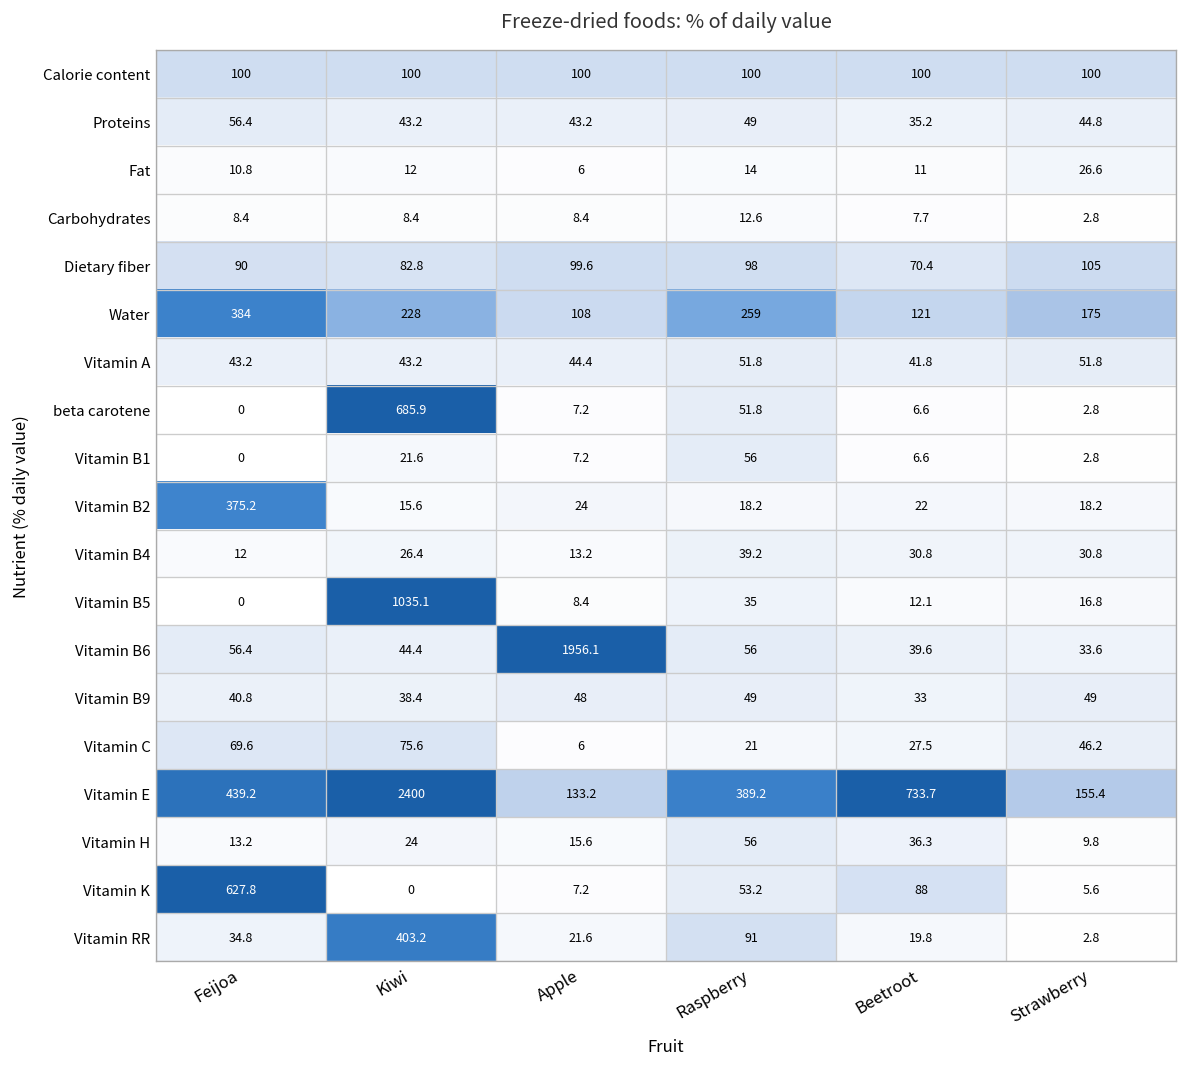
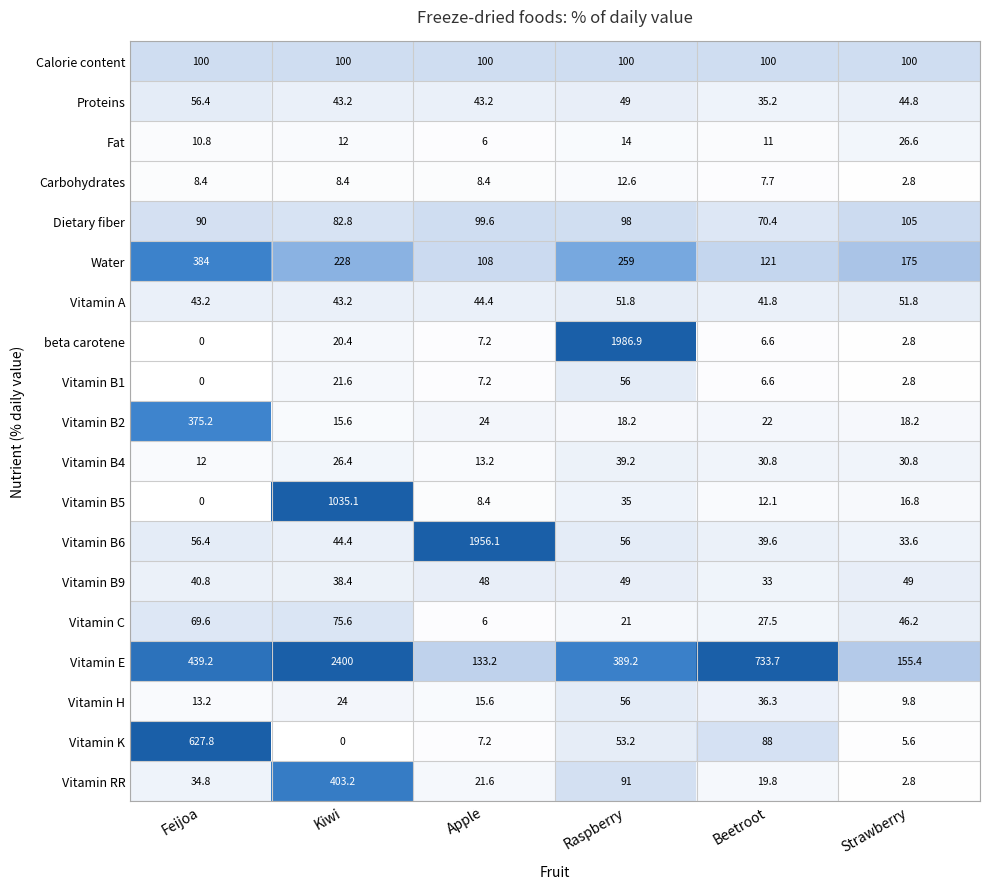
  {
    "Calorie content": {
      "Feijoa": 100,
      "Kiwi": 100,
      "Apple": 100,
      "Raspberry": 100,
      "Beetroot": 100,
      "Strawberry": 100
    },
    "Proteins": {
      "Feijoa": 56.4,
      "Kiwi": 43.2,
      "Apple": 43.2,
      "Raspberry": 49,
      "Beetroot": 35.2,
      "Strawberry": 44.8
    },
    "Fat": {
      "Feijoa": 10.8,
      "Kiwi": 12,
      "Apple": 6,
      "Raspberry": 14,
      "Beetroot": 11,
      "Strawberry": 26.6
    },
    "Carbohydrates": {
      "Feijoa": 8.4,
      "Kiwi": 8.4,
      "Apple": 8.4,
      "Raspberry": 12.6,
      "Beetroot": 7.7,
      "Strawberry": 2.8
    },
    "Dietary fiber": {
      "Feijoa": 90,
      "Kiwi": 82.8,
      "Apple": 99.6,
      "Raspberry": 98,
      "Beetroot": 70.4,
      "Strawberry": 105
    },
    "Water": {
      "Feijoa": 384,
      "Kiwi": 228,
      "Apple": 108,
      "Raspberry": 259,
      "Beetroot": 121,
      "Strawberry": 175
    },
    "Vitamin A": {
      "Feijoa": 43.2,
      "Kiwi": 43.2,
      "Apple": 44.4,
      "Raspberry": 51.8,
      "Beetroot": 41.8,
      "Strawberry": 51.8
    },
    "beta carotene": {
      "Feijoa": 0,
-     "Kiwi": 685.9,
+     "Kiwi": 20.4,
      "Apple": 7.2,
-     "Raspberry": 51.8,
+     "Raspberry": 1986.9,
      "Beetroot": 6.6,
      "Strawberry": 2.8
    },
    "Vitamin B1": {
      "Feijoa": 0,
      "Kiwi": 21.6,
      "Apple": 7.2,
      "Raspberry": 56,
      "Beetroot": 6.6,
      "Strawberry": 2.8
    },
    "Vitamin B2": {
      "Feijoa": 375.2,
      "Kiwi": 15.6,
      "Apple": 24,
      "Raspberry": 18.2,
      "Beetroot": 22,
      "Strawberry": 18.2
    },
    "Vitamin B4": {
      "Feijoa": 12,
      "Kiwi": 26.4,
      "Apple": 13.2,
      "Raspberry": 39.2,
      "Beetroot": 30.8,
      "Strawberry": 30.8
    },
    "Vitamin B5": {
      "Feijoa": 0,
      "Kiwi": 1035.1,
      "Apple": 8.4,
      "Raspberry": 35,
      "Beetroot": 12.1,
      "Strawberry": 16.8
    },
    "Vitamin B6": {
      "Feijoa": 56.4,
      "Kiwi": 44.4,
      "Apple": 1956.1,
      "Raspberry": 56,
      "Beetroot": 39.6,
      "Strawberry": 33.6
    },
    "Vitamin B9": {
      "Feijoa": 40.8,
      "Kiwi": 38.4,
      "Apple": 48,
      "Raspberry": 49,
      "Beetroot": 33,
      "Strawberry": 49
    },
    "Vitamin C": {
      "Feijoa": 69.6,
      "Kiwi": 75.6,
      "Apple": 6,
      "Raspberry": 21,
      "Beetroot": 27.5,
      "Strawberry": 46.2
    },
    "Vitamin E": {
      "Feijoa": 439.2,
      "Kiwi": 2400,
      "Apple": 133.2,
      "Raspberry": 389.2,
      "Beetroot": 733.7,
      "Strawberry": 155.4
    },
    "Vitamin H": {
      "Feijoa": 13.2,
      "Kiwi": 24,
      "Apple": 15.6,
      "Raspberry": 56,
      "Beetroot": 36.3,
      "Strawberry": 9.8
    },
    "Vitamin K": {
      "Feijoa": 627.8,
      "Kiwi": 0,
      "Apple": 7.2,
      "Raspberry": 53.2,
      "Beetroot": 88,
      "Strawberry": 5.6
    },
    "Vitamin RR": {
      "Feijoa": 34.8,
      "Kiwi": 403.2,
      "Apple": 21.6,
      "Raspberry": 91,
      "Beetroot": 19.8,
      "Strawberry": 2.8
    }
  }
